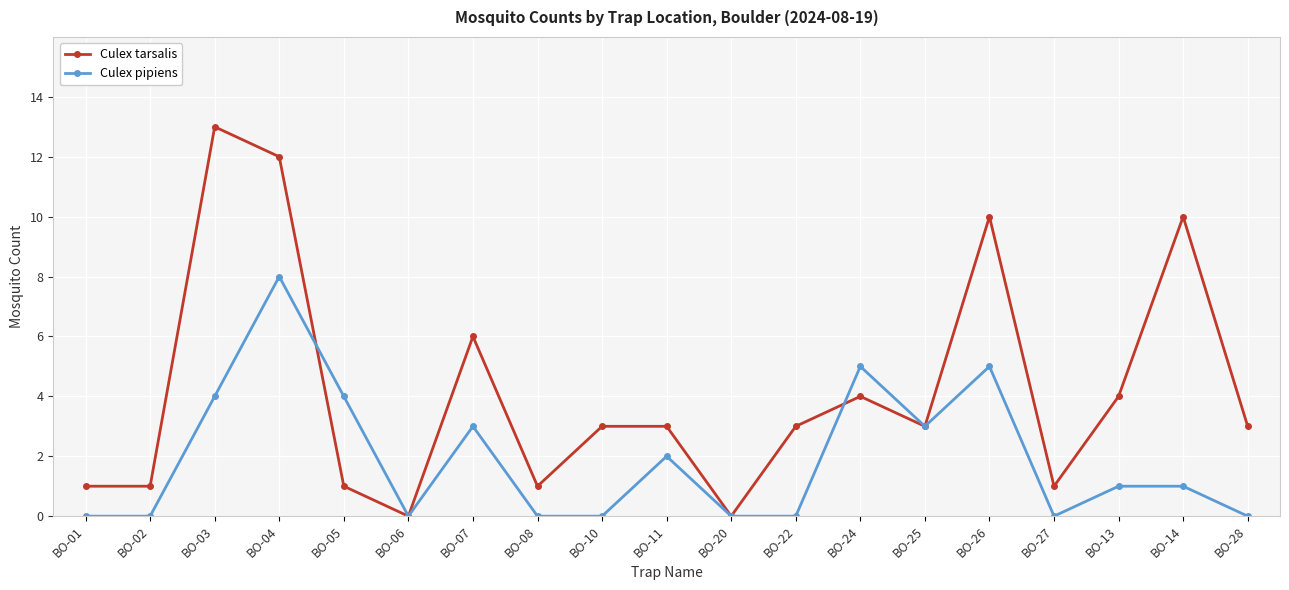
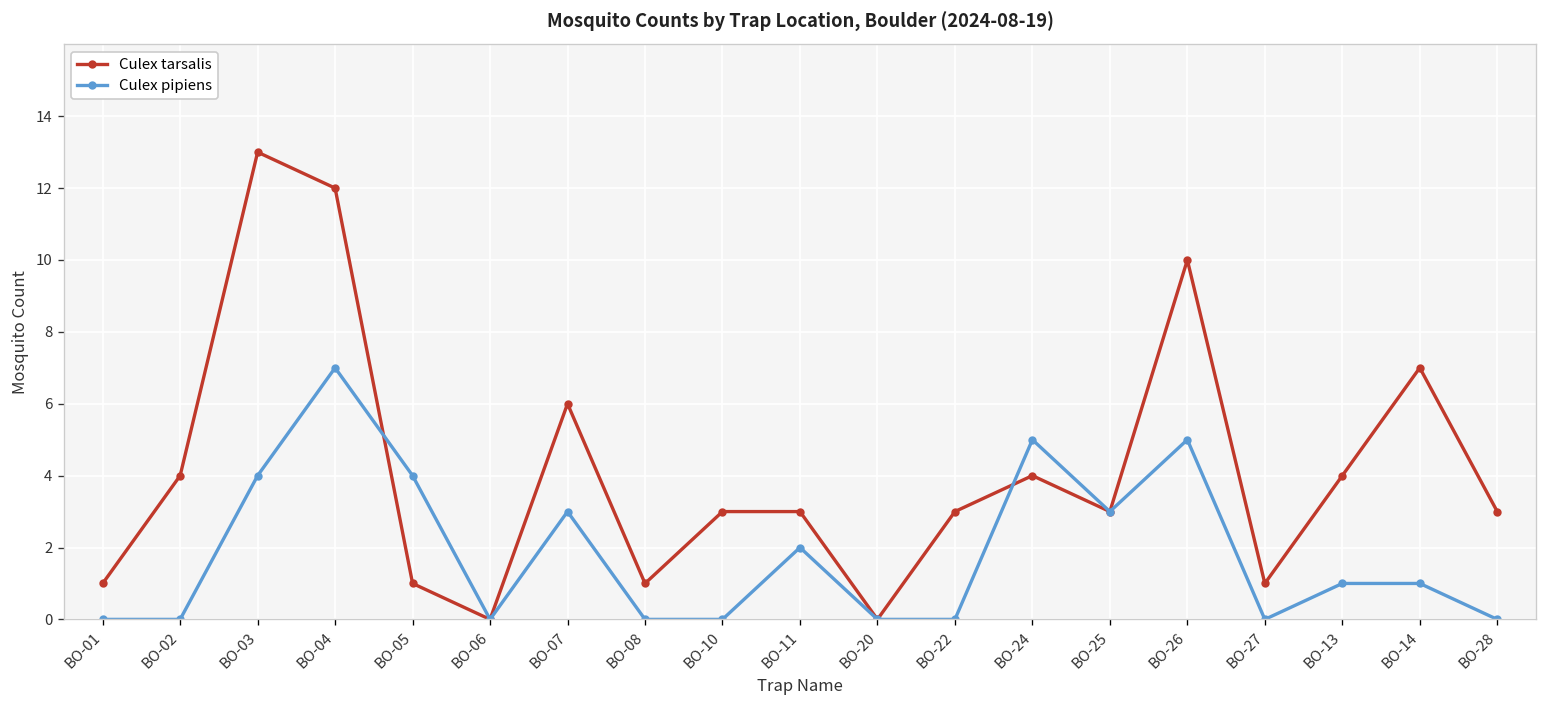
  {
    "Culex tarsalis": {
      "BO-01": 1,
-     "BO-02": 1,
+     "BO-02": 4,
      "BO-03": 13,
      "BO-04": 12,
      "BO-05": 1,
      "BO-07": 6,
      "BO-08": 1,
      "BO-10": 3,
      "BO-11": 3,
      "BO-22": 3,
      "BO-24": 4,
      "BO-26": 10,
      "BO-27": 1,
      "BO-13": 4,
-     "BO-14": 10,
+     "BO-14": 7,
      "BO-28": 3
    },
    "Culex pipiens": {
      "BO-01": 0,
      "BO-02": 0,
      "BO-03": 4,
-     "BO-04": 8,
+     "BO-04": 7,
      "BO-05": 4,
      "BO-07": 3,
      "BO-08": 0,
      "BO-10": 0,
      "BO-11": 2,
      "BO-22": 0,
      "BO-24": 5,
      "BO-26": 5,
      "BO-27": 0,
      "BO-13": 1,
      "BO-14": 1,
      "BO-28": 0
    }
  }
